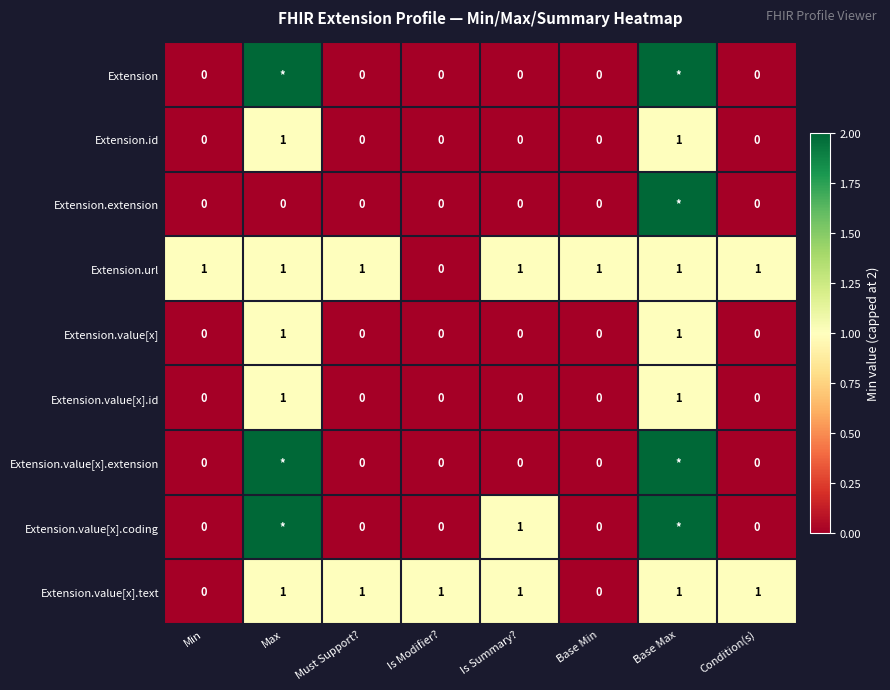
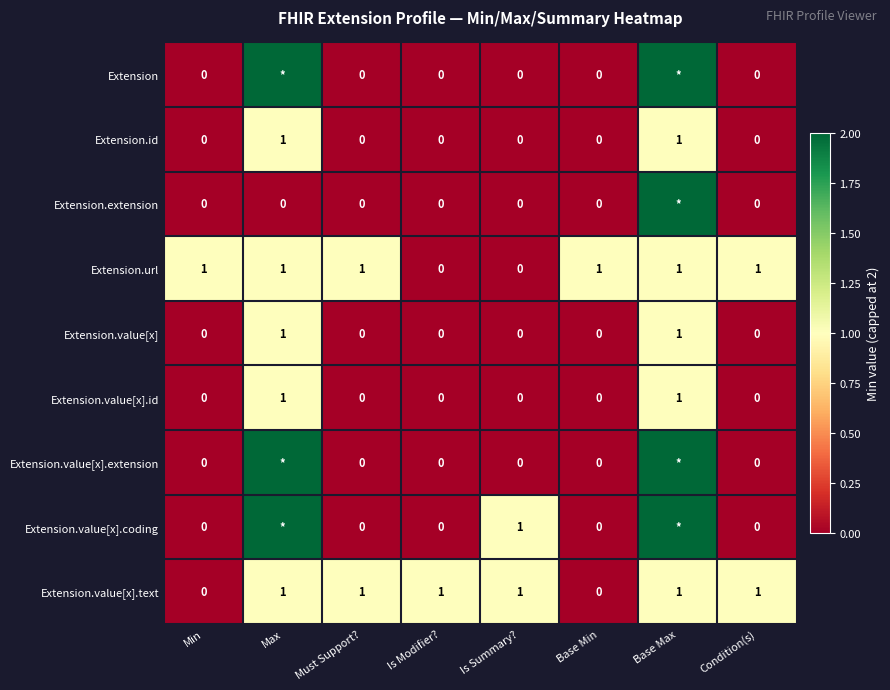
  {
    "Extension": {
      "Min": 0,
      "Must Support?": 0,
      "Is Modifier?": 0,
      "Is Summary?": 0,
      "Base Min": 0,
      "Condition(s)": 0
    },
    "Extension.id": {
      "Min": 0,
      "Max": 1,
      "Must Support?": 0,
      "Is Modifier?": 0,
      "Is Summary?": 0,
      "Base Min": 0,
      "Base Max": 1,
      "Condition(s)": 0
    },
    "Extension.extension": {
      "Min": 0,
      "Max": 0,
      "Must Support?": 0,
      "Is Modifier?": 0,
      "Is Summary?": 0,
      "Base Min": 0,
      "Condition(s)": 0
    },
    "Extension.url": {
      "Min": 1,
      "Max": 1,
      "Must Support?": 1,
      "Is Modifier?": 0,
-     "Is Summary?": 1,
+     "Is Summary?": 0,
      "Base Min": 1,
      "Base Max": 1,
      "Condition(s)": 1
    },
    "Extension.value[x]": {
      "Min": 0,
      "Max": 1,
      "Must Support?": 0,
      "Is Modifier?": 0,
      "Is Summary?": 0,
      "Base Min": 0,
      "Base Max": 1,
      "Condition(s)": 0
    },
    "Extension.value[x].id": {
      "Min": 0,
      "Max": 1,
      "Must Support?": 0,
      "Is Modifier?": 0,
      "Is Summary?": 0,
      "Base Min": 0,
      "Base Max": 1,
      "Condition(s)": 0
    },
    "Extension.value[x].extension": {
      "Min": 0,
      "Must Support?": 0,
      "Is Modifier?": 0,
      "Is Summary?": 0,
      "Base Min": 0,
      "Condition(s)": 0
    },
    "Extension.value[x].coding": {
      "Min": 0,
      "Must Support?": 0,
      "Is Modifier?": 0,
      "Is Summary?": 1,
      "Base Min": 0,
      "Condition(s)": 0
    },
    "Extension.value[x].text": {
      "Min": 0,
      "Max": 1,
      "Must Support?": 1,
      "Is Modifier?": 1,
      "Is Summary?": 1,
      "Base Min": 0,
      "Base Max": 1,
      "Condition(s)": 1
    }
  }
